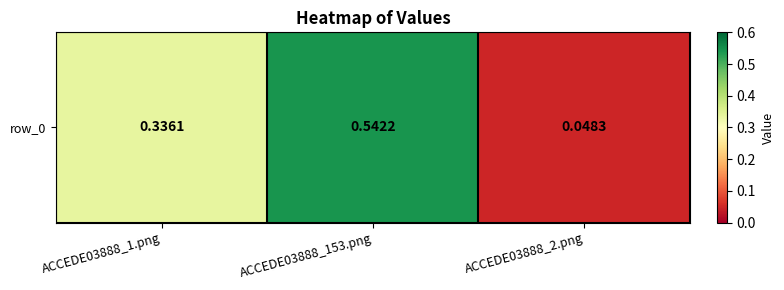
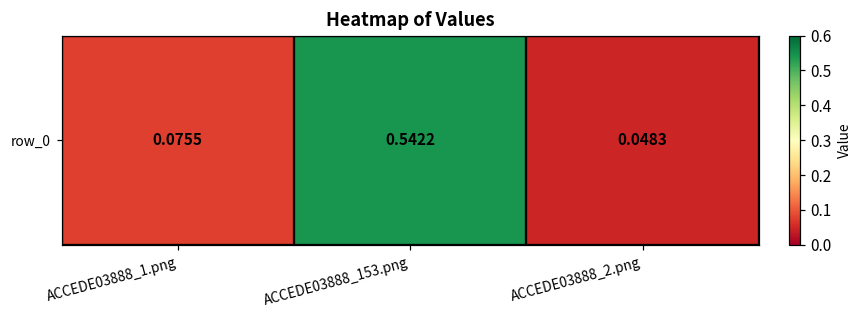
  {
    "row_0": {
-     "ACCEDE03888_1.png": 0.3361,
+     "ACCEDE03888_1.png": 0.0755,
      "ACCEDE03888_153.png": 0.5422,
      "ACCEDE03888_2.png": 0.0483
    }
  }
